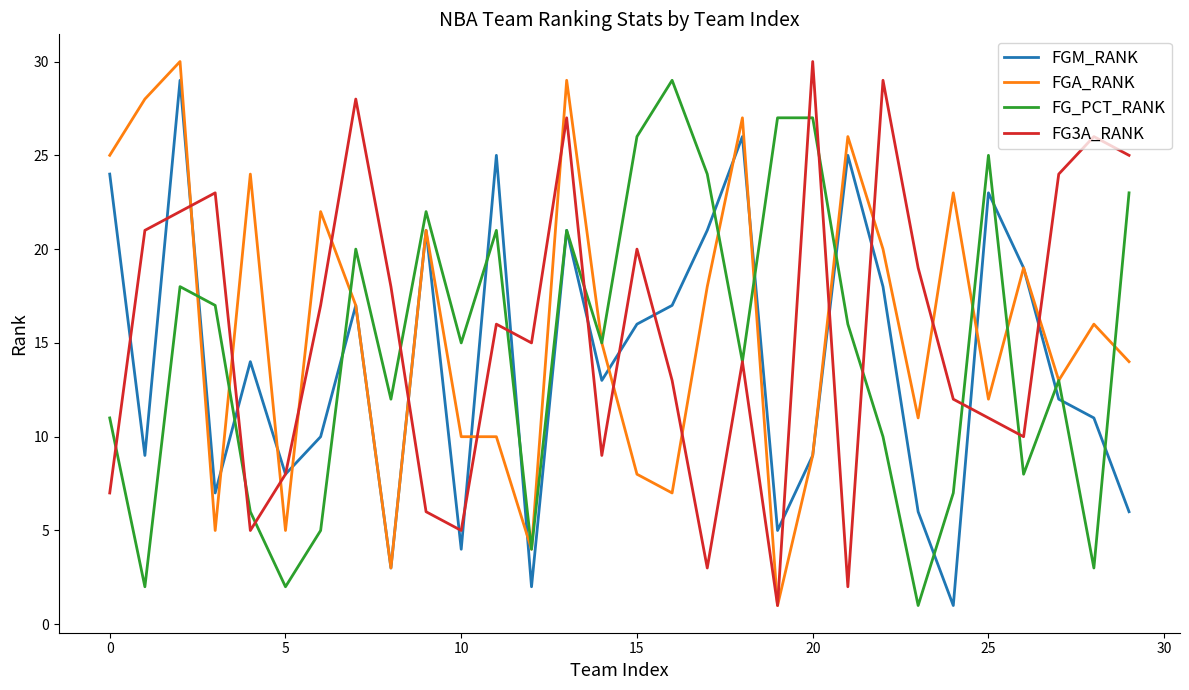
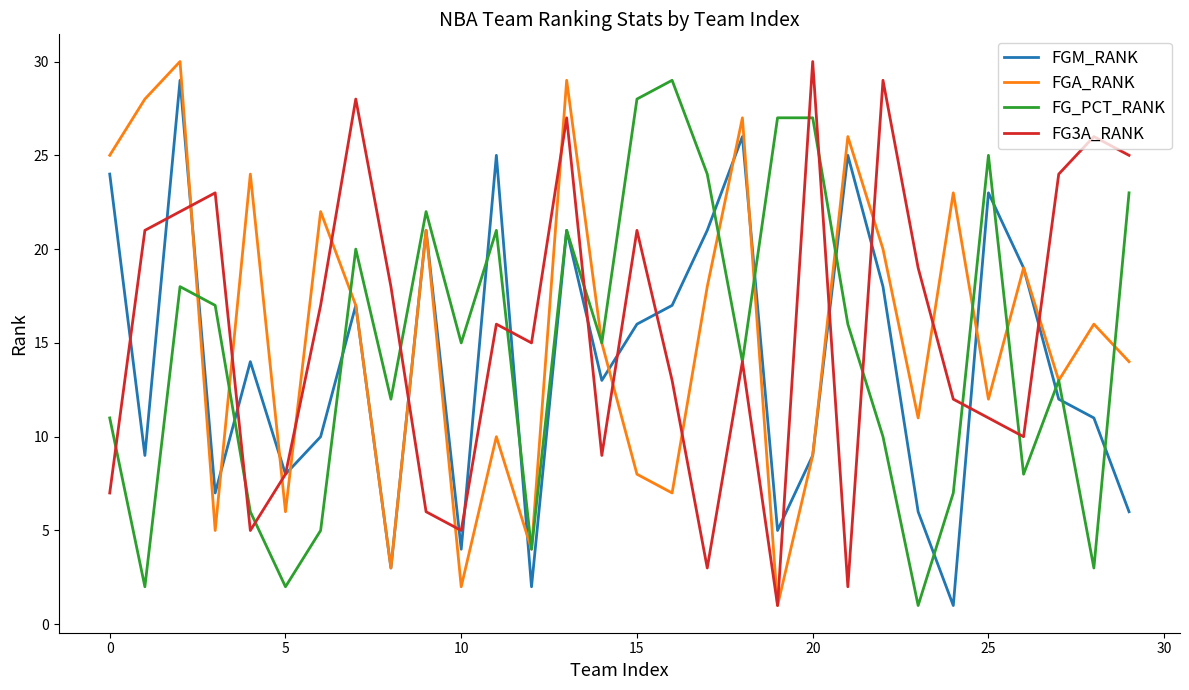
  {
    "FGM_RANK": {
      "0": 24,
      "10": 4,
      "15": 16,
      "25": 23
    },
    "FGA_RANK": {
      "0": 25,
-     "5": 5,
-     "10": 10,
+     "5": 6,
+     "10": 2,
      "15": 8,
      "25": 12
    },
    "FG_PCT_RANK": {
      "0": 11,
      "5": 2,
      "10": 15,
-     "15": 26,
+     "15": 28,
      "20": 27,
      "25": 25
    },
    "FG3A_RANK": {
      "0": 7,
      "10": 5,
-     "15": 20,
+     "15": 21,
      "20": 30,
      "25": 11
    }
  }
